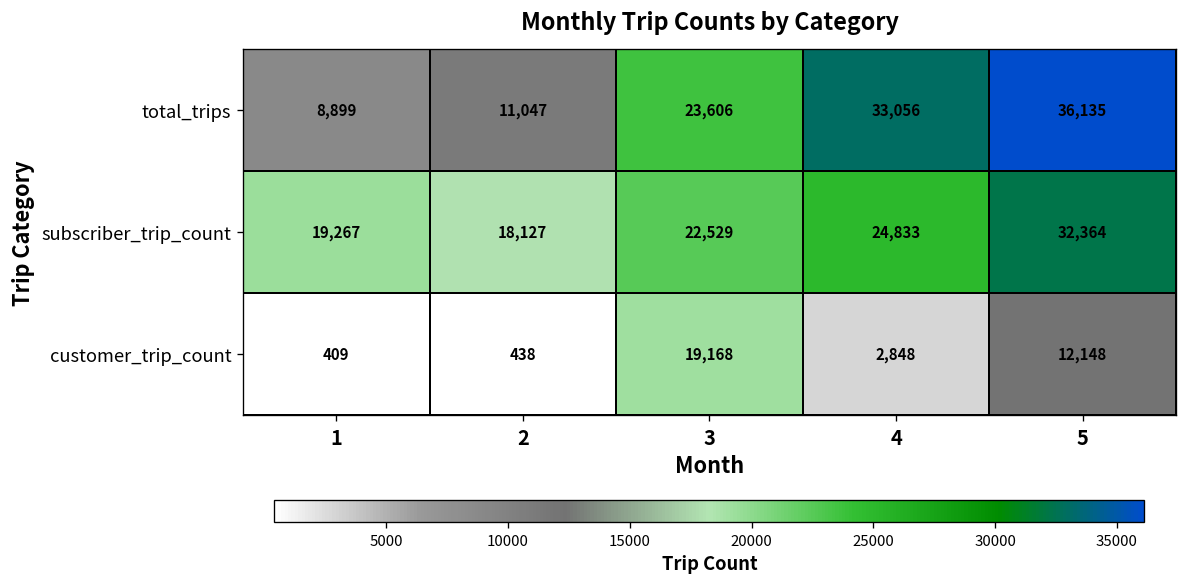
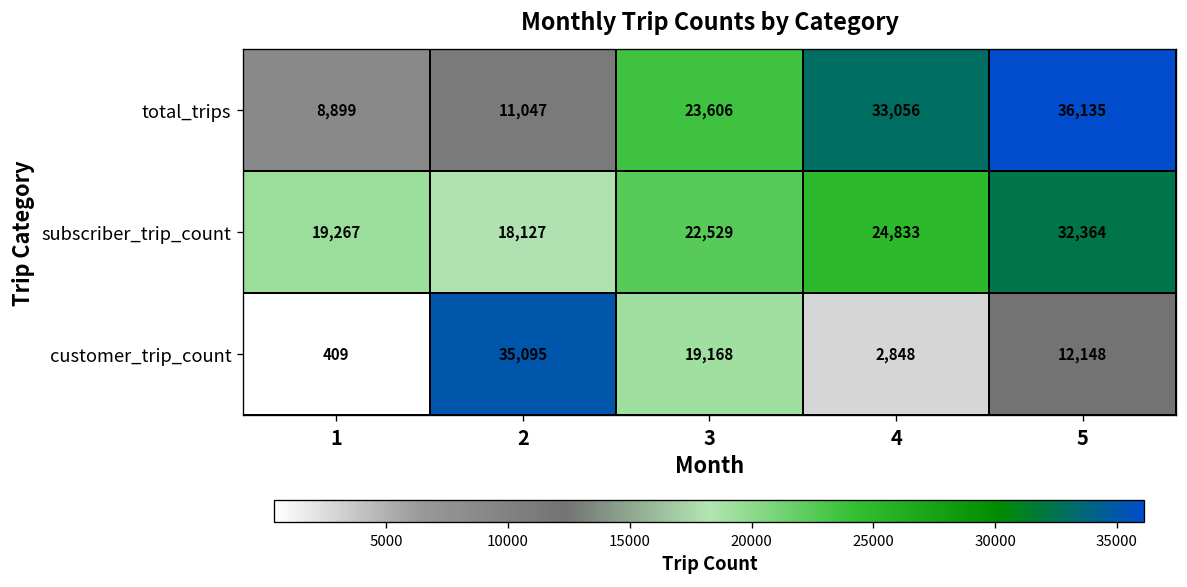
  {
    "total_trips": {
      "1": "8,899",
      "2": "11,047",
      "3": "23,606",
      "4": "33,056",
      "5": "36,135"
    },
    "subscriber_trip_count": {
      "1": "19,267",
      "2": "18,127",
      "3": "22,529",
      "4": "24,833",
      "5": "32,364"
    },
    "customer_trip_count": {
      "1": "409",
-     "2": "438",
+     "2": "35,095",
      "3": "19,168",
      "4": "2,848",
      "5": "12,148"
    }
  }
